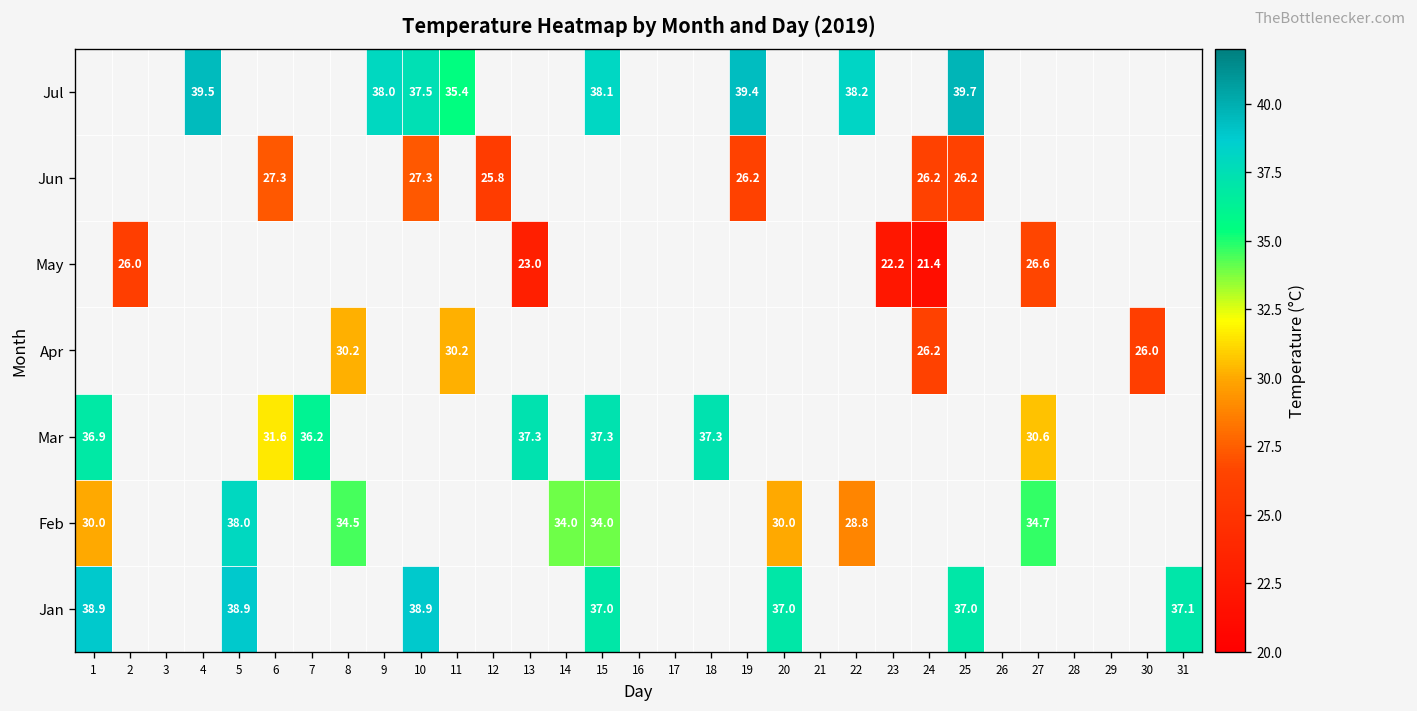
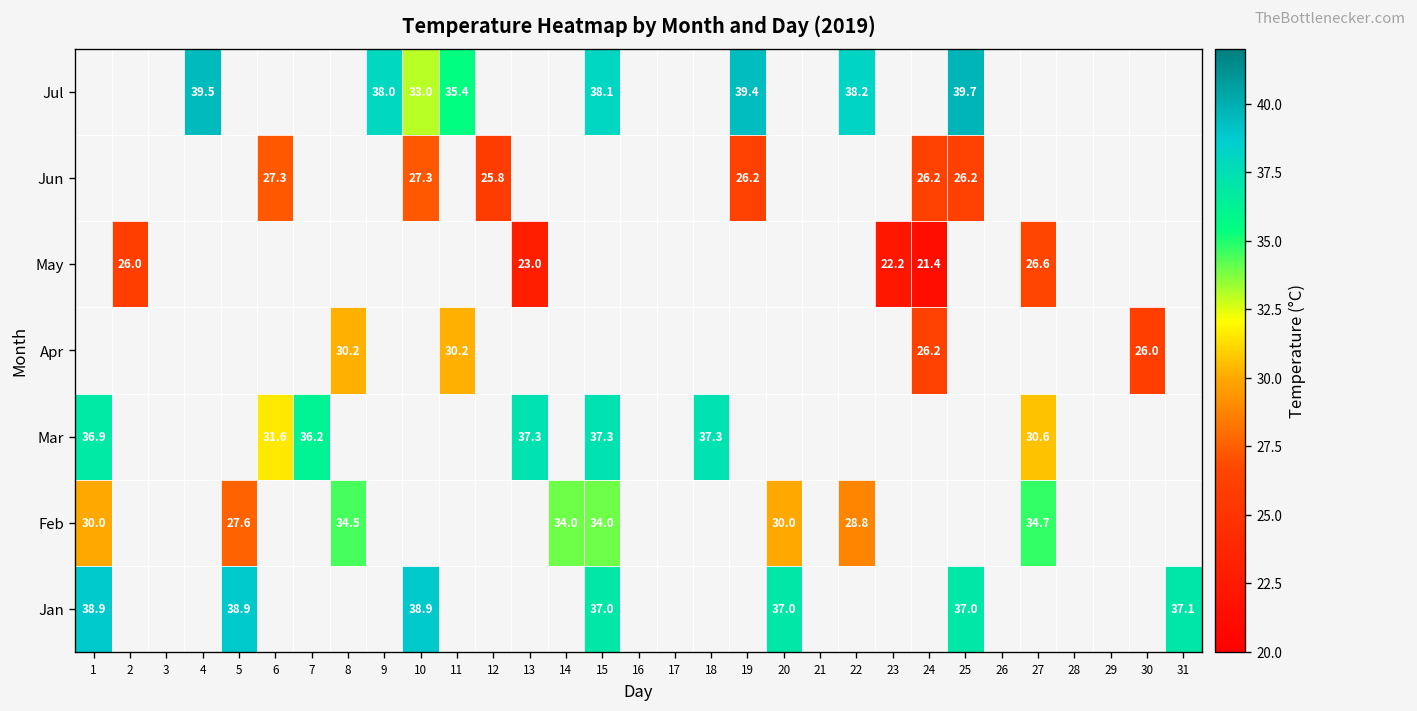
  {
    "Jul": {
      "4": 39.5,
      "9": 38.0,
-     "10": 37.5,
+     "10": 33.0,
      "11": 35.4,
      "15": 38.1,
      "19": 39.4,
      "22": 38.2,
      "25": 39.7
    },
    "Jun": {
      "6": 27.3,
      "10": 27.3,
      "12": 25.8,
      "19": 26.2,
      "24": 26.2,
      "25": 26.2
    },
    "May": {
      "2": 26.0,
      "13": 23.0,
      "23": 22.2,
      "24": 21.4,
      "27": 26.6
    },
    "Apr": {
      "8": 30.2,
      "11": 30.2,
      "24": 26.2,
      "30": 26.0
    },
    "Mar": {
      "1": 36.9,
      "6": 31.6,
      "7": 36.2,
      "13": 37.3,
      "15": 37.3,
      "18": 37.3,
      "27": 30.6
    },
    "Feb": {
      "1": 30.0,
-     "5": 38.0,
+     "5": 27.6,
      "8": 34.5,
      "14": 34.0,
      "15": 34.0,
      "20": 30.0,
      "22": 28.8,
      "27": 34.7
    },
    "Jan": {
      "1": 38.9,
      "5": 38.9,
      "10": 38.9,
      "15": 37.0,
      "20": 37.0,
      "25": 37.0,
      "31": 37.1
    }
  }
